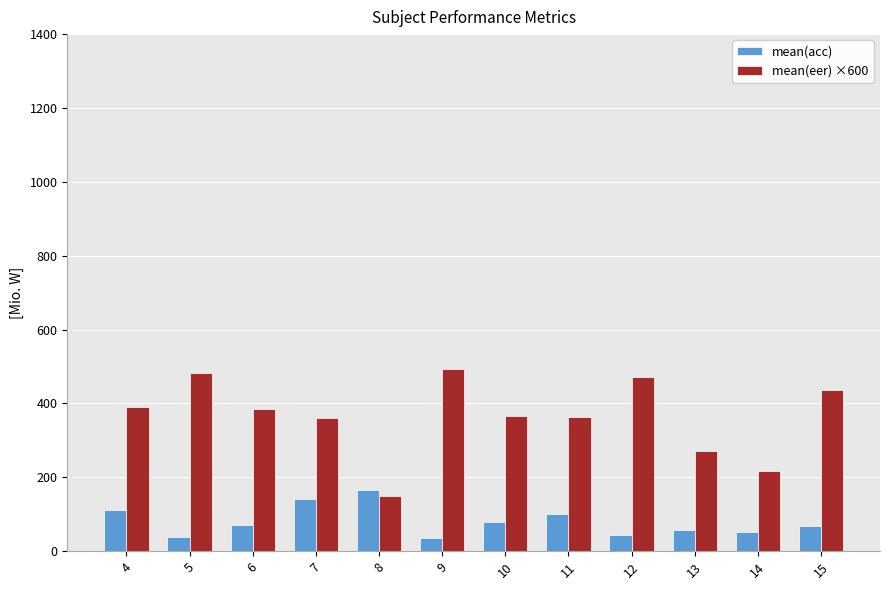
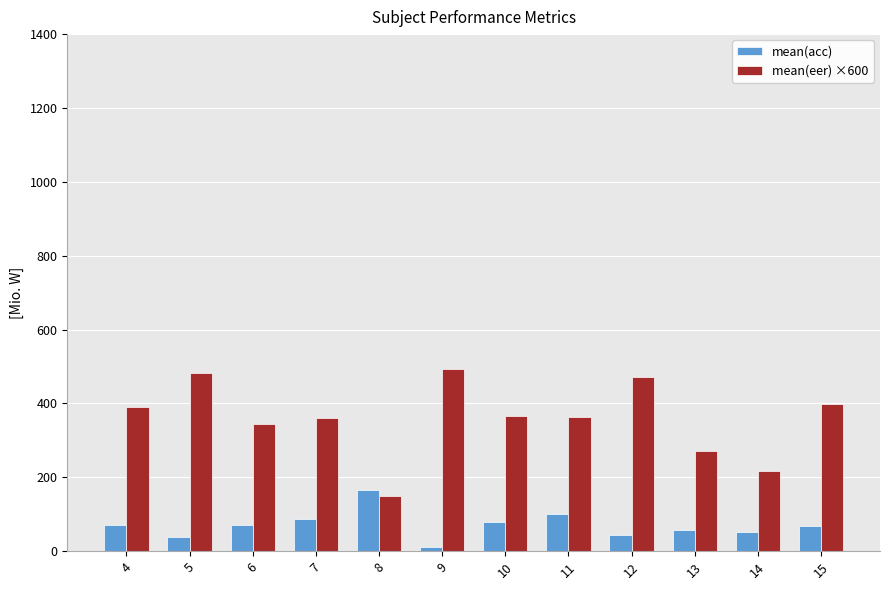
  {
    "mean(acc)": {
-     "4": 110,
+     "4": 70,
      "5": 40,
      "6": 70,
-     "7": 140,
+     "7": 90,
      "8": 170,
-     "9": 40,
+     "9": 10,
      "10": 80,
      "11": 100,
      "12": 40,
      "13": 60,
      "14": 50,
      "15": 70
    },
    "mean(eer) ×600": {
      "4": 390,
      "5": 480,
-     "6": 380,
+     "6": 340,
      "7": 360,
      "8": 150,
      "9": 490,
      "10": 370,
      "11": 360,
      "12": 470,
      "13": 270,
      "14": 220,
-     "15": 440
+     "15": 400
    }
  }
